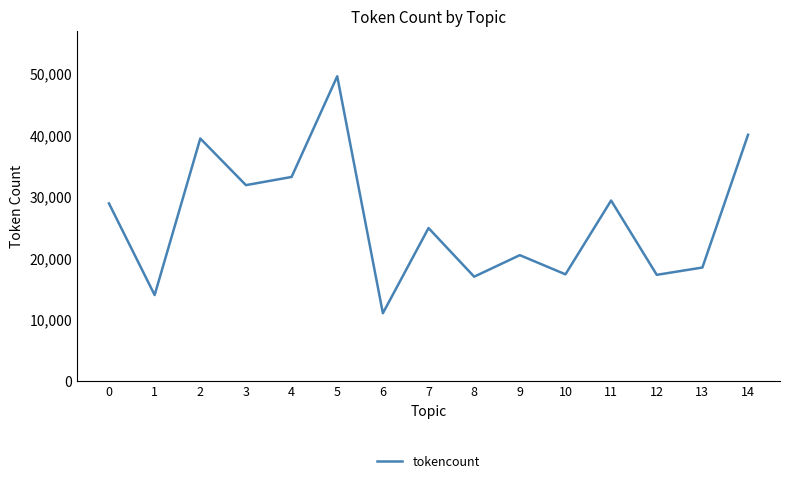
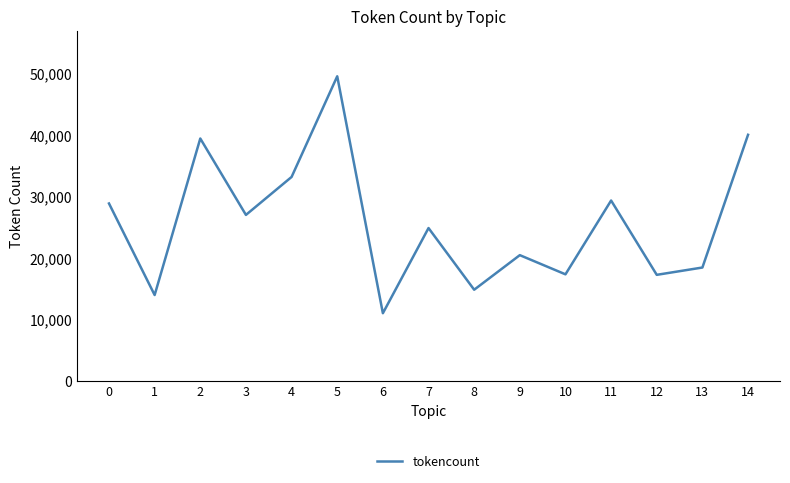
  {
    "0": "29,000",
    "1": "14,000",
    "2": "39,000",
-   "3": "32,000",
+   "3": "27,000",
    "4": "33,000",
    "5": "50,000",
    "6": "11,000",
    "7": "25,000",
-   "8": "17,000",
+   "8": "15,000",
    "9": "20,000",
    "10": "17,000",
    "11": "29,000",
    "12": "17,000",
    "13": "18,000",
    "14": "40,000"
  }
